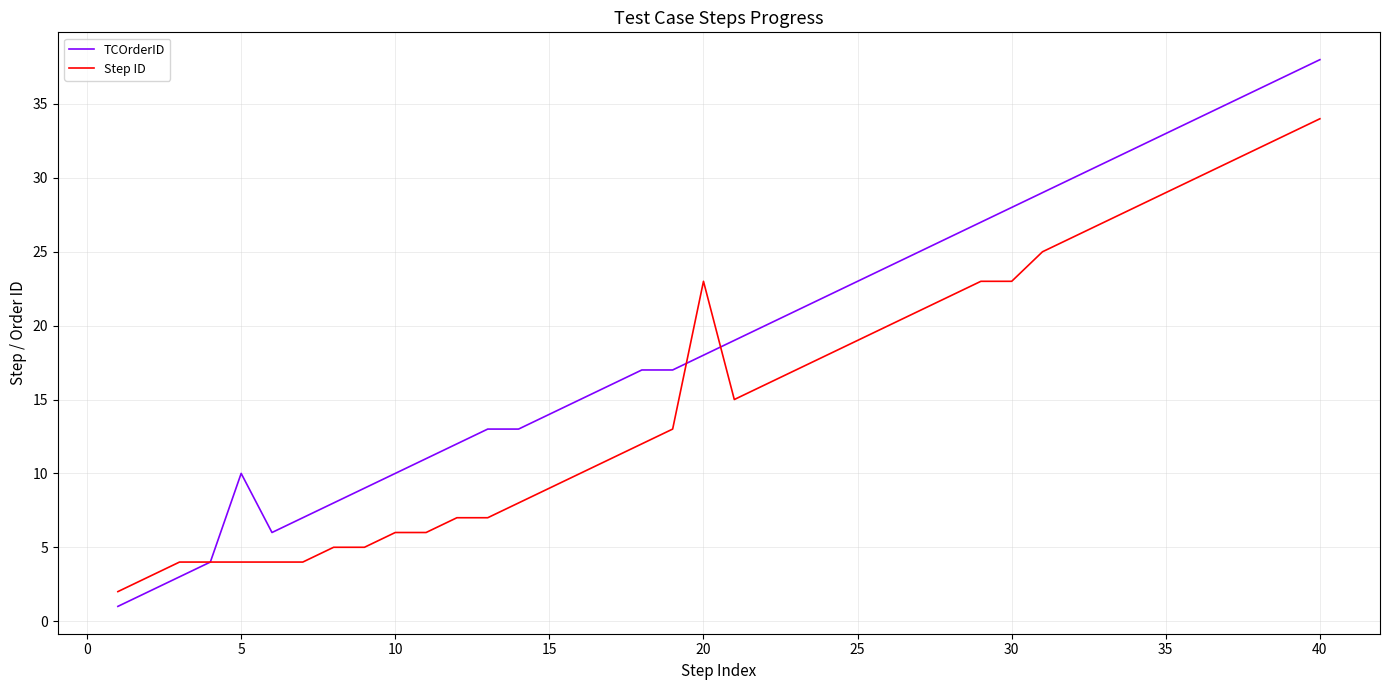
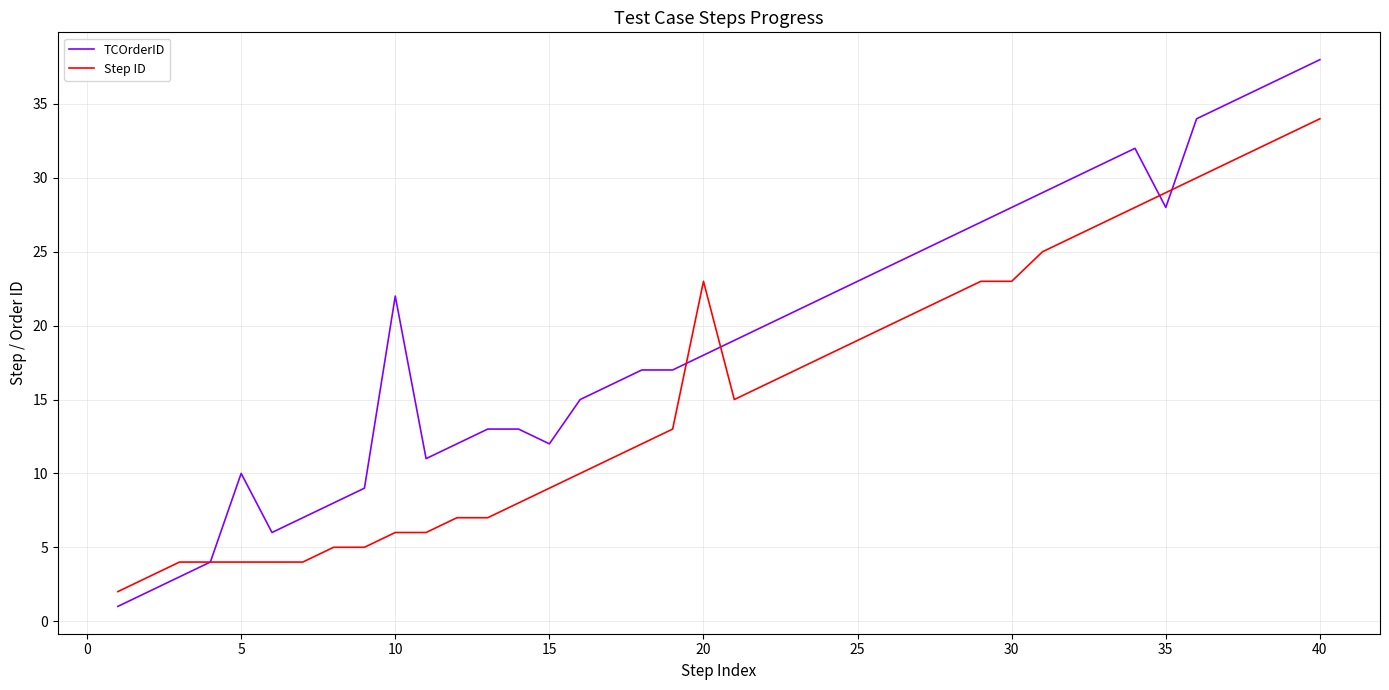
  {
    "TCOrderID": {
      "5": 10,
-     "10": 10,
-     "15": 14,
+     "10": 22,
+     "15": 12,
      "20": 18,
      "25": 23,
      "30": 28,
-     "35": 33,
+     "35": 28,
      "40": 38
    },
    "Step ID": {
      "5": 4,
      "10": 6,
      "15": 9,
      "20": 23,
      "25": 19,
      "30": 23,
      "35": 29,
      "40": 34
    }
  }
